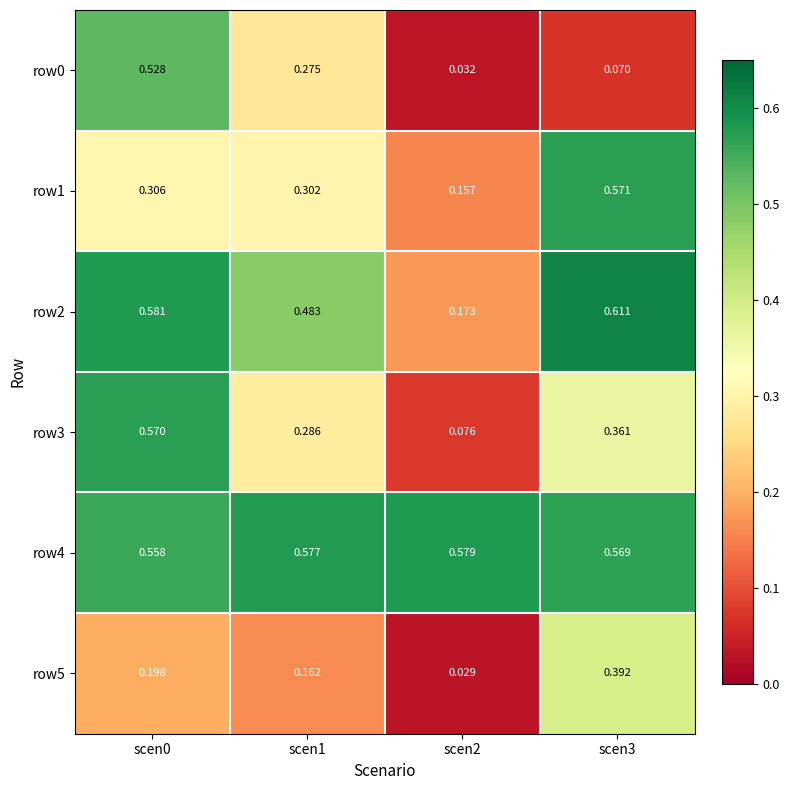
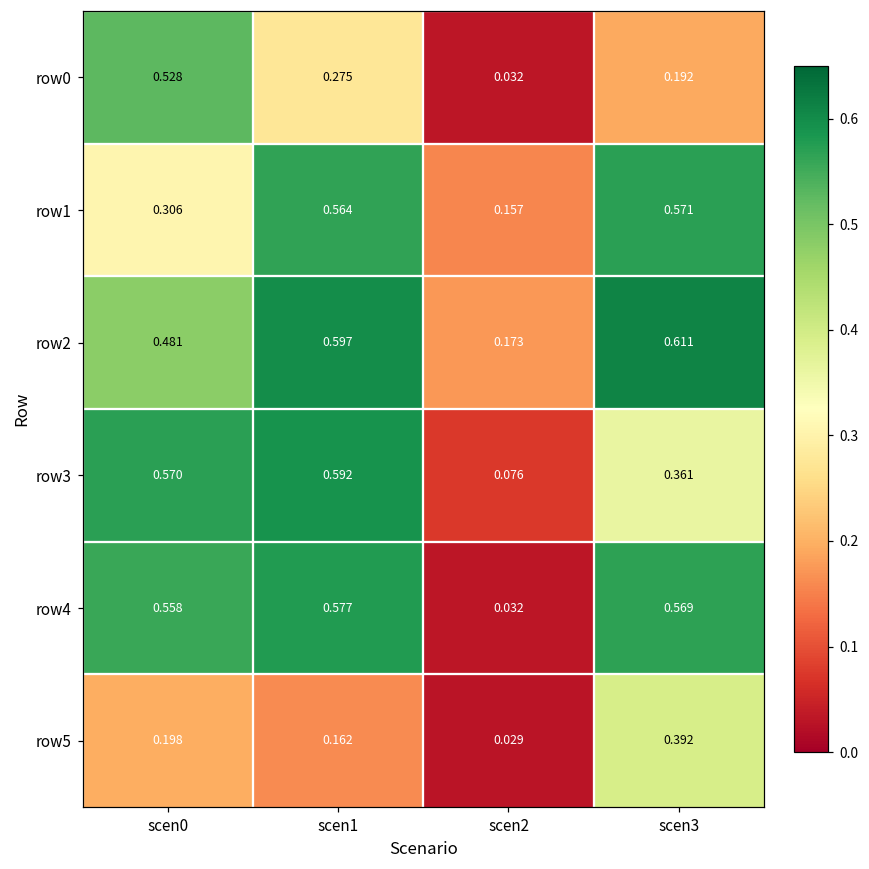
  {
    "row0": {
      "scen0": 0.528,
      "scen1": 0.275,
      "scen2": 0.032,
-     "scen3": 0.070
+     "scen3": 0.192
    },
    "row1": {
      "scen0": 0.306,
-     "scen1": 0.302,
+     "scen1": 0.564,
      "scen2": 0.157,
      "scen3": 0.571
    },
    "row2": {
-     "scen0": 0.581,
-     "scen1": 0.483,
+     "scen0": 0.481,
+     "scen1": 0.597,
      "scen2": 0.173,
      "scen3": 0.611
    },
    "row3": {
      "scen0": 0.570,
-     "scen1": 0.286,
+     "scen1": 0.592,
      "scen2": 0.076,
      "scen3": 0.361
    },
    "row4": {
      "scen0": 0.558,
      "scen1": 0.577,
-     "scen2": 0.579,
+     "scen2": 0.032,
      "scen3": 0.569
    },
    "row5": {
      "scen0": 0.198,
      "scen1": 0.162,
      "scen2": 0.029,
      "scen3": 0.392
    }
  }
